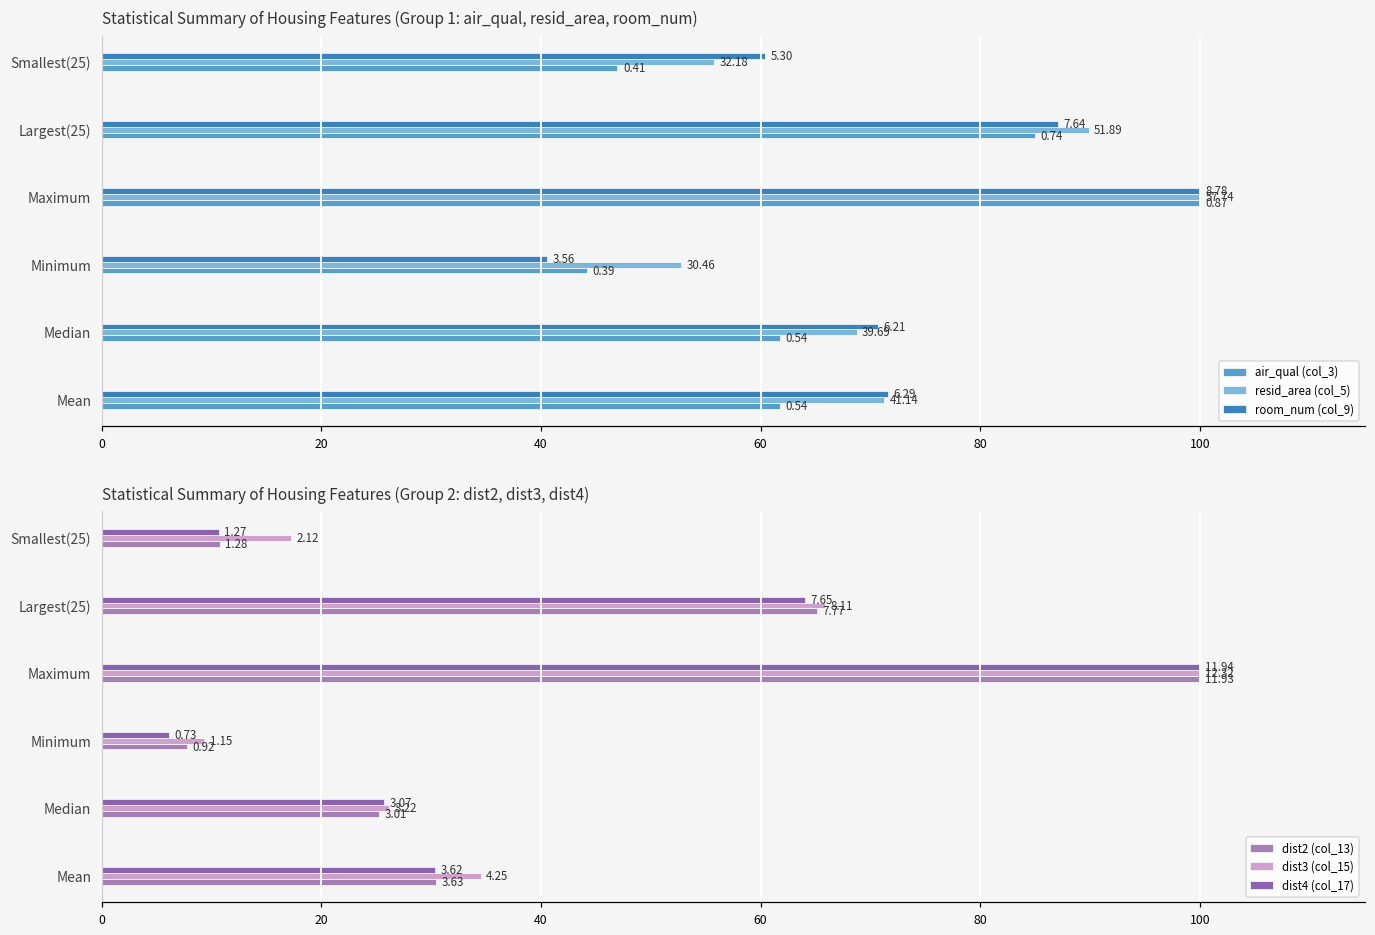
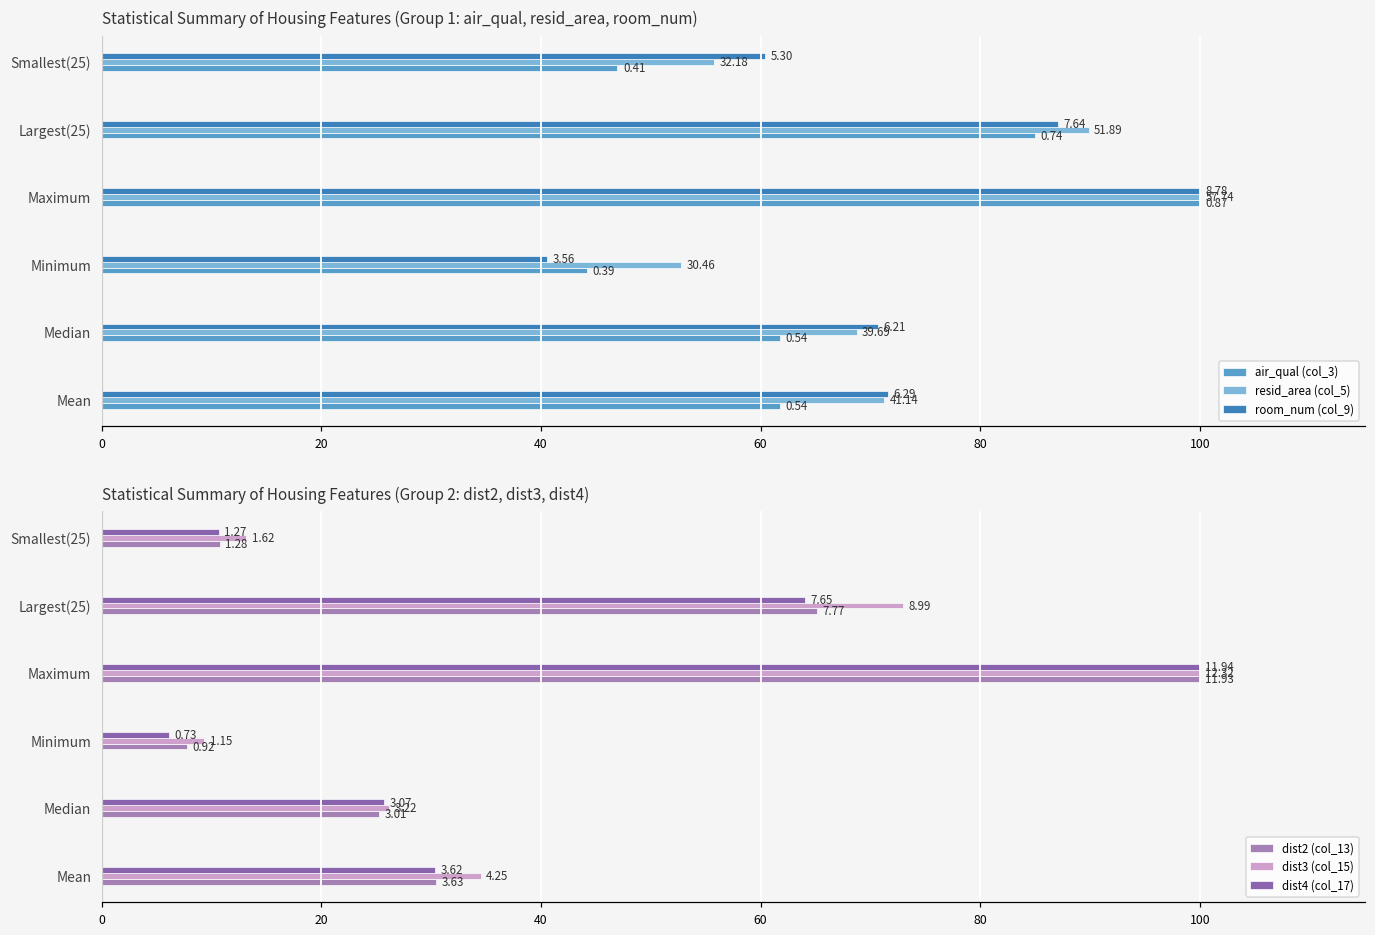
  {
    "Statistical Summary of Housing Features (Group 2: dist2, dist3, dist4)": {
      "dist3 (col_15)": {
-       "Smallest(25)": 2.12,
-       "Largest(25)": 8.11
+       "Smallest(25)": 1.62,
+       "Largest(25)": 8.99
      }
    }
  }
